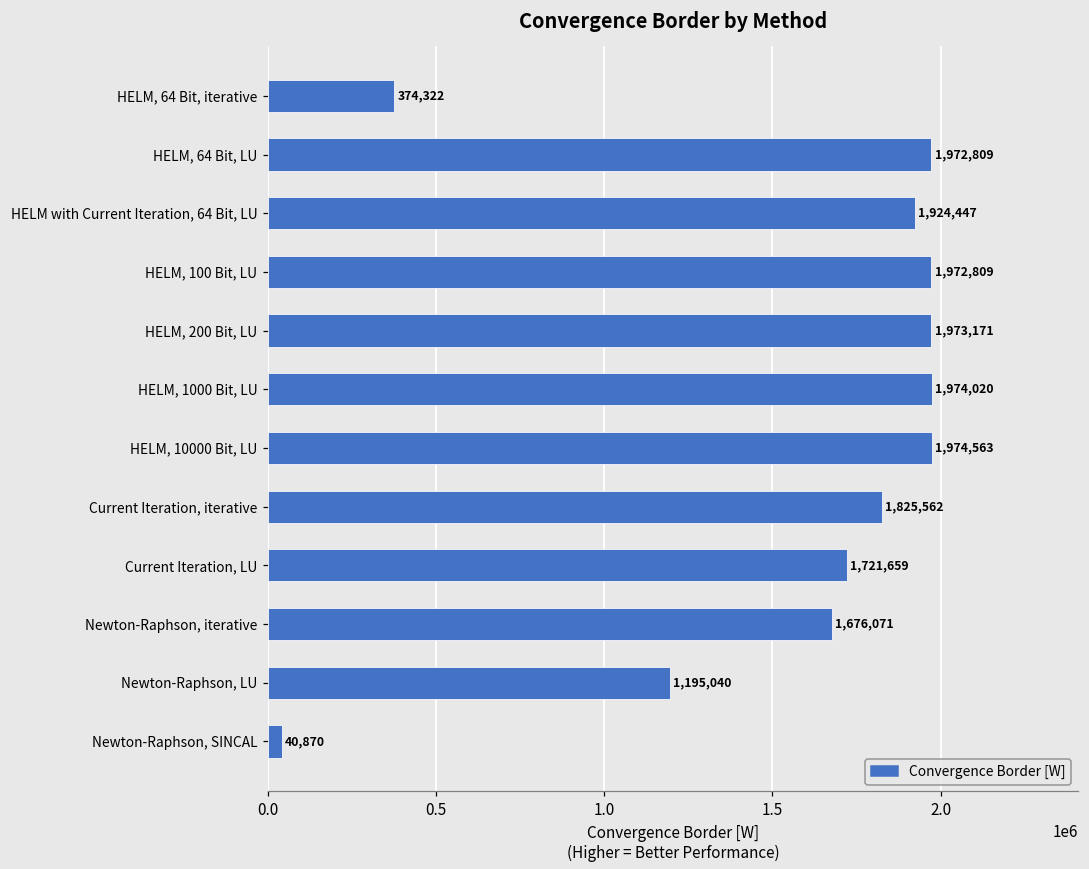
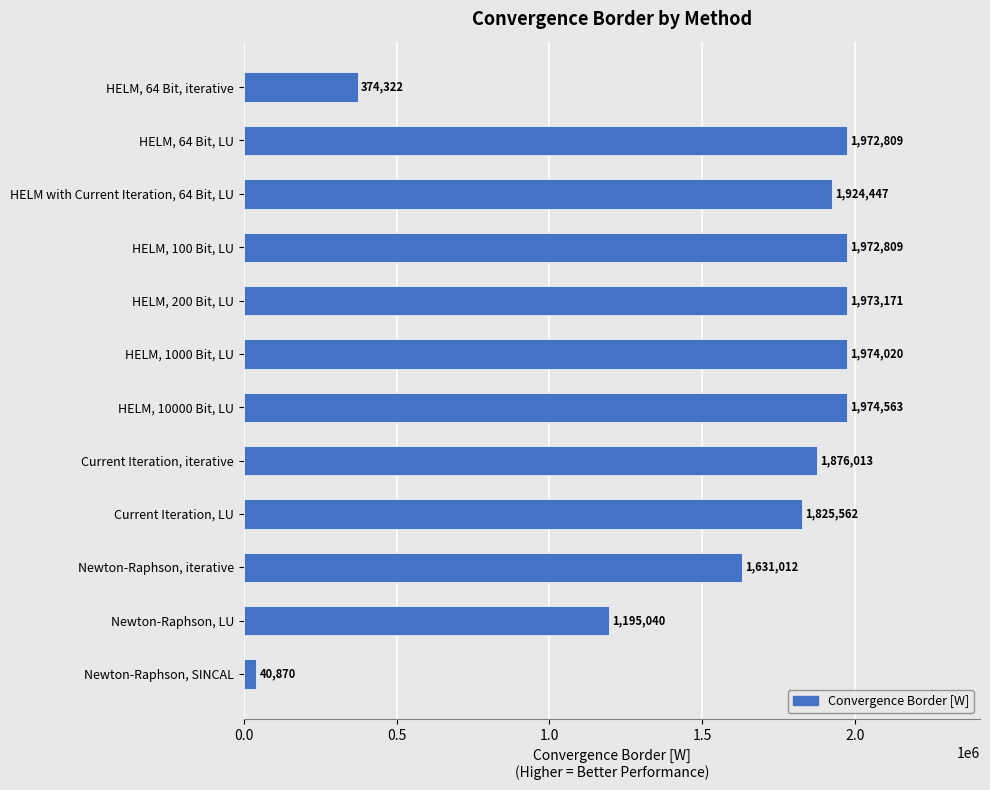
  {
    "HELM, 64 Bit, iterative": "374,322",
    "HELM, 64 Bit, LU": "1,972,809",
    "HELM with Current Iteration, 64 Bit, LU": "1,924,447",
    "HELM, 100 Bit, LU": "1,972,809",
    "HELM, 200 Bit, LU": "1,973,171",
    "HELM, 1000 Bit, LU": "1,974,020",
    "HELM, 10000 Bit, LU": "1,974,563",
-   "Current Iteration, iterative": "1,825,562",
-   "Current Iteration, LU": "1,721,659",
-   "Newton-Raphson, iterative": "1,676,071",
+   "Current Iteration, iterative": "1,876,013",
+   "Current Iteration, LU": "1,825,562",
+   "Newton-Raphson, iterative": "1,631,012",
    "Newton-Raphson, LU": "1,195,040",
    "Newton-Raphson, SINCAL": "40,870"
  }
